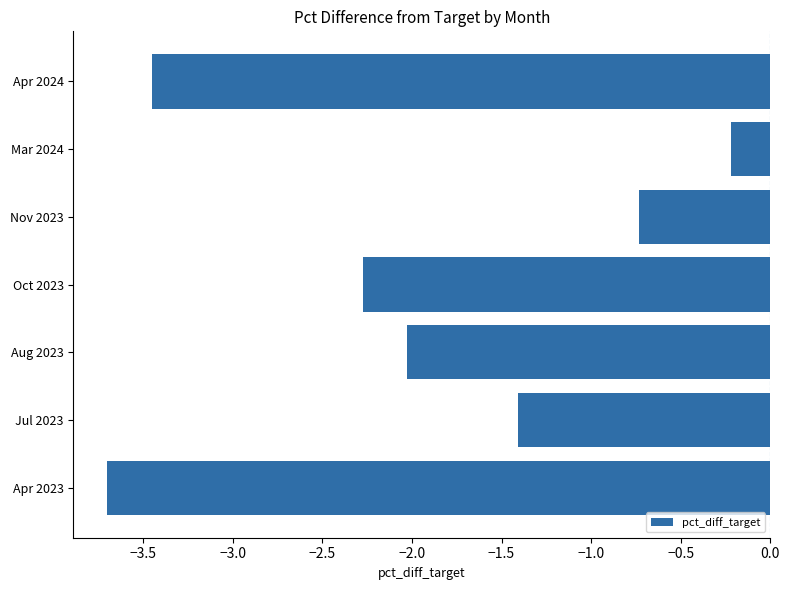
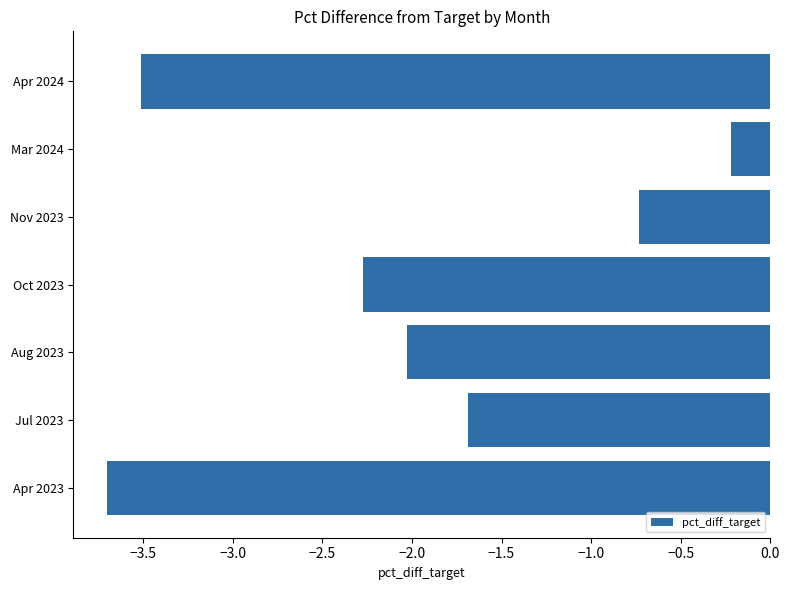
  {
-   "Apr 2024": -3.45,
+   "Apr 2024": -3.51,
    "Mar 2024": -0.22,
    "Nov 2023": -0.74,
    "Oct 2023": -2.27,
    "Aug 2023": -2.03,
-   "Jul 2023": -1.41,
+   "Jul 2023": -1.69,
    "Apr 2023": -3.70
  }
